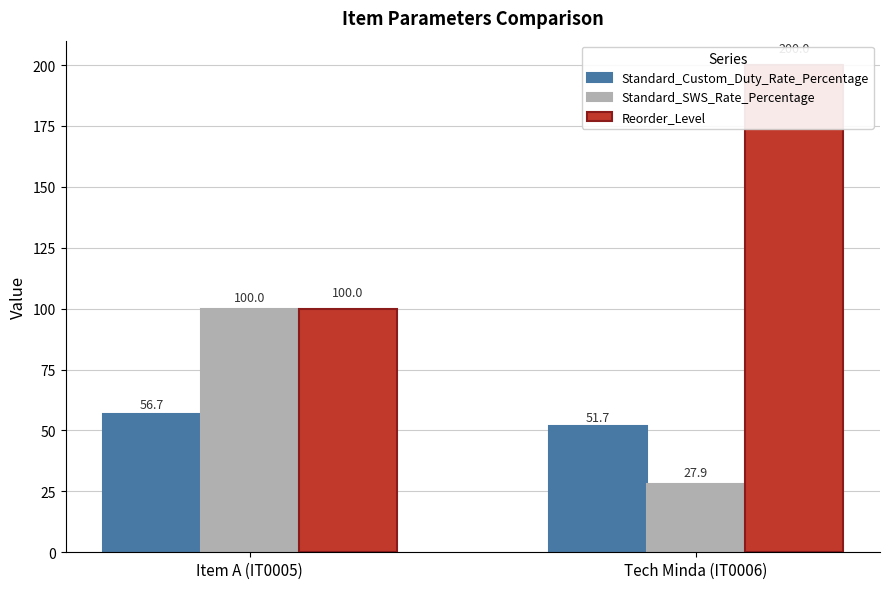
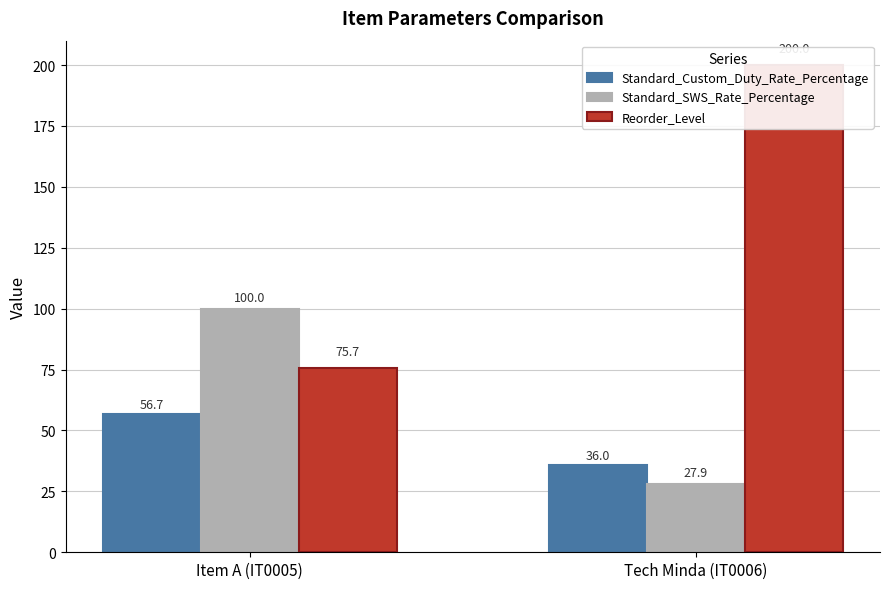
  {
    "Standard_Custom_Duty_Rate_Percentage": {
      "Item A (IT0005)": 56.7,
-     "Tech Minda (IT0006)": 51.7
+     "Tech Minda (IT0006)": 36.0
    },
    "Standard_SWS_Rate_Percentage": {
      "Item A (IT0005)": 100.0,
      "Tech Minda (IT0006)": 27.9
    },
    "Reorder_Level": {
-     "Item A (IT0005)": 100.0
+     "Item A (IT0005)": 75.7
    }
  }
